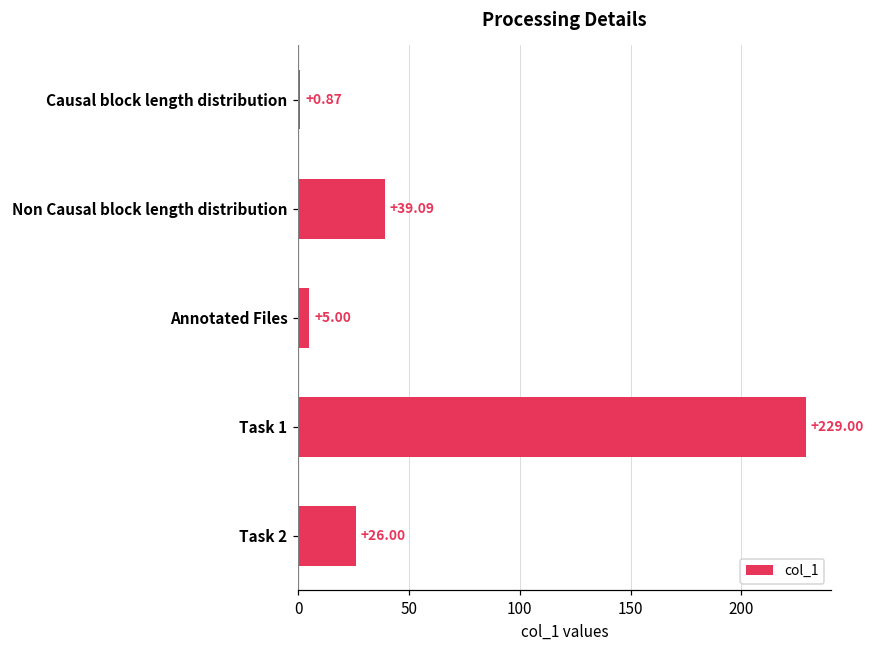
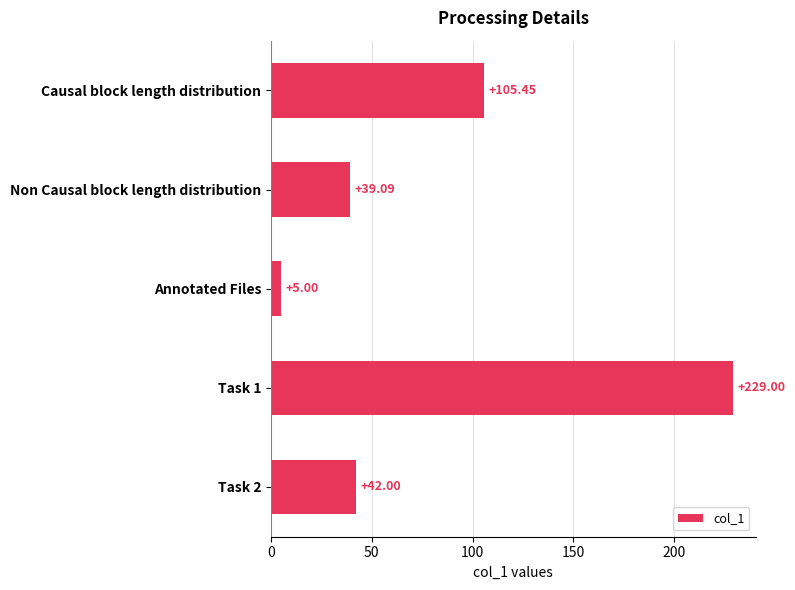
  {
-   "Causal block length distribution": "+0.87",
+   "Causal block length distribution": "+105.45",
    "Non Causal block length distribution": "+39.09",
    "Annotated Files": "+5.00",
    "Task 1": "+229.00",
-   "Task 2": "+26.00"
+   "Task 2": "+42.00"
  }
